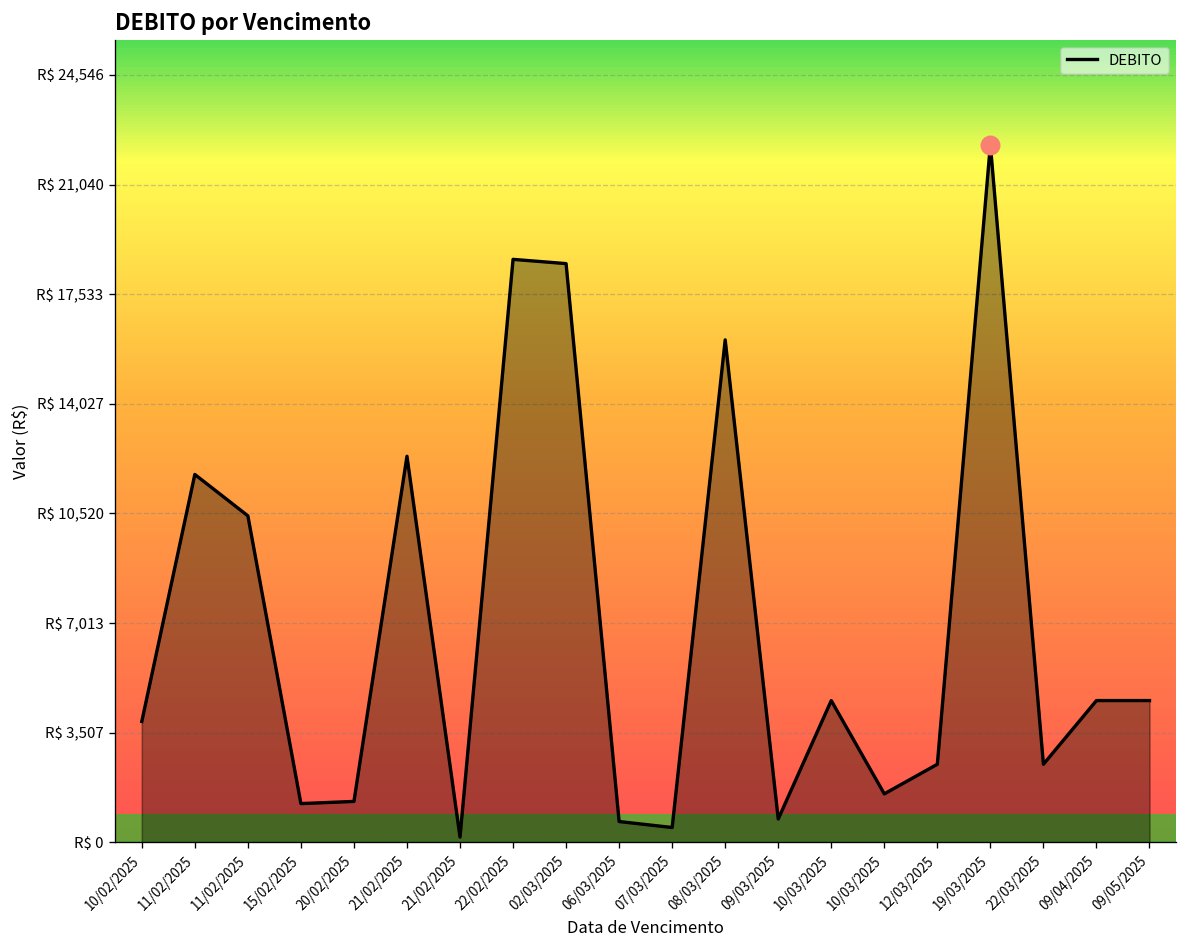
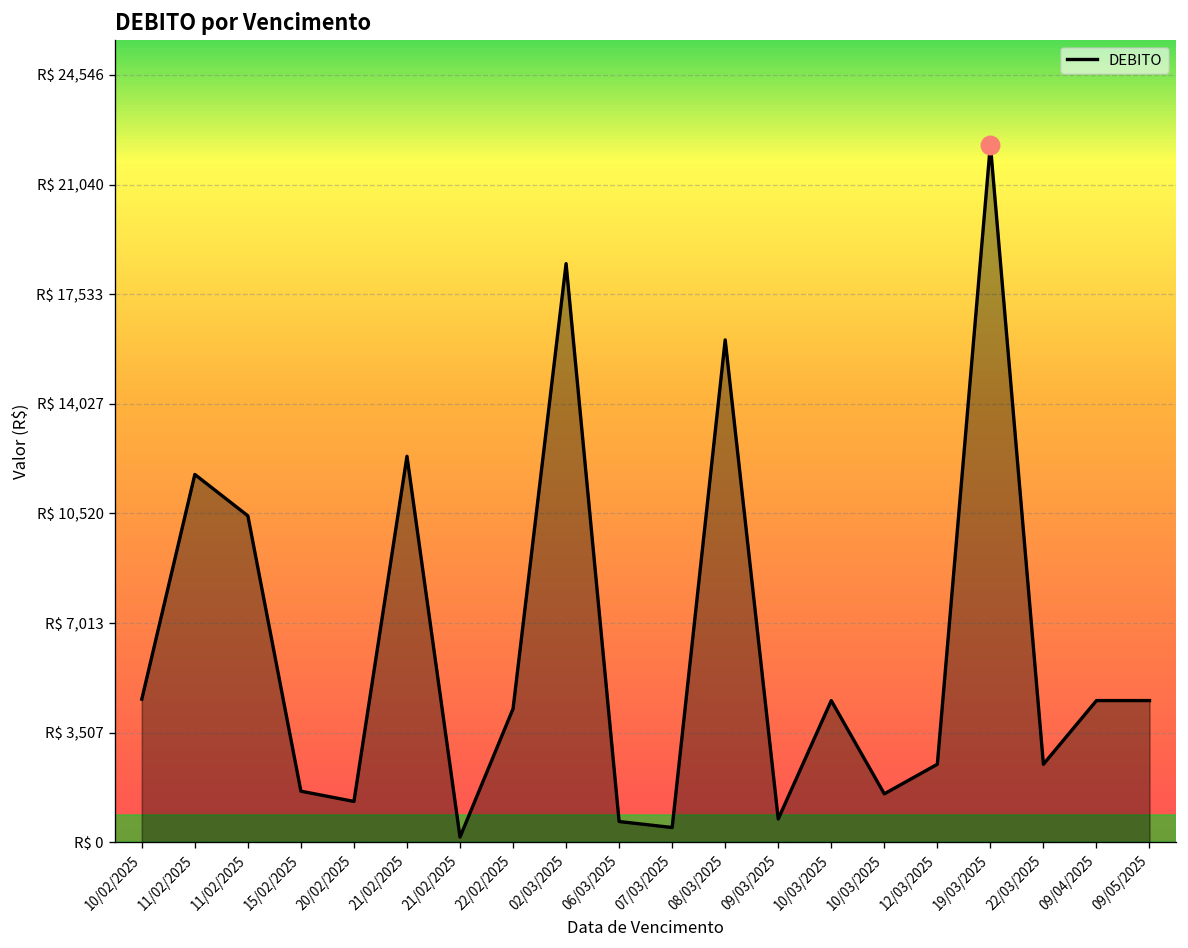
  {
    "DEBITO": {
-     "10/02/2025": "R$ 3,900",
-     "15/02/2025": "R$ 1,200",
+     "10/02/2025": "R$ 4,600",
+     "15/02/2025": "R$ 1,600",
      "20/02/2025": "R$ 1,300",
-     "22/02/2025": "R$ 18,600",
+     "22/02/2025": "R$ 4,300",
      "02/03/2025": "R$ 18,500",
      "08/03/2025": "R$ 16,100",
      "12/03/2025": "R$ 2,500",
      "22/03/2025": "R$ 2,500",
      "09/04/2025": "R$ 4,500",
      "09/05/2025": "R$ 4,500"
    }
  }
